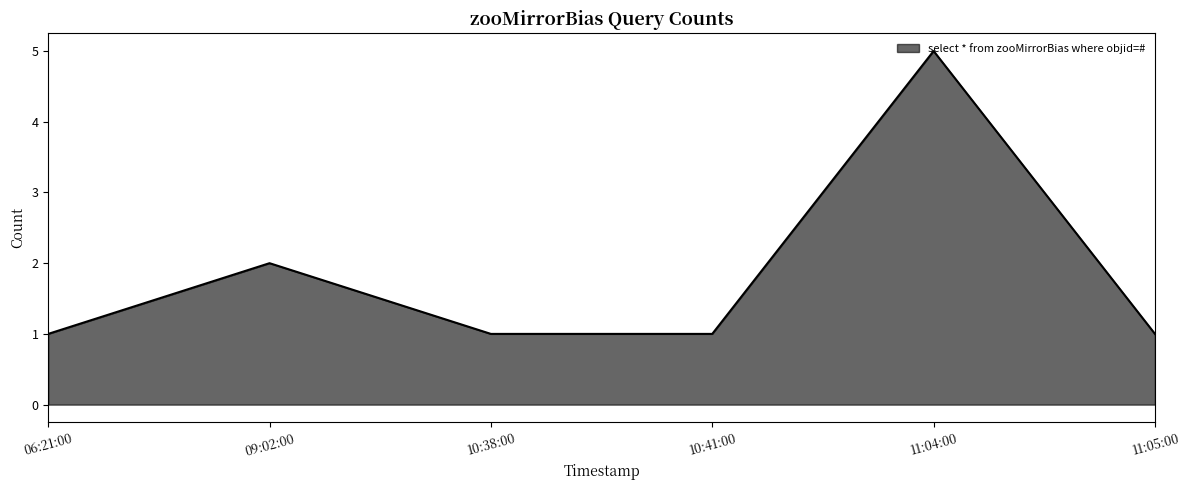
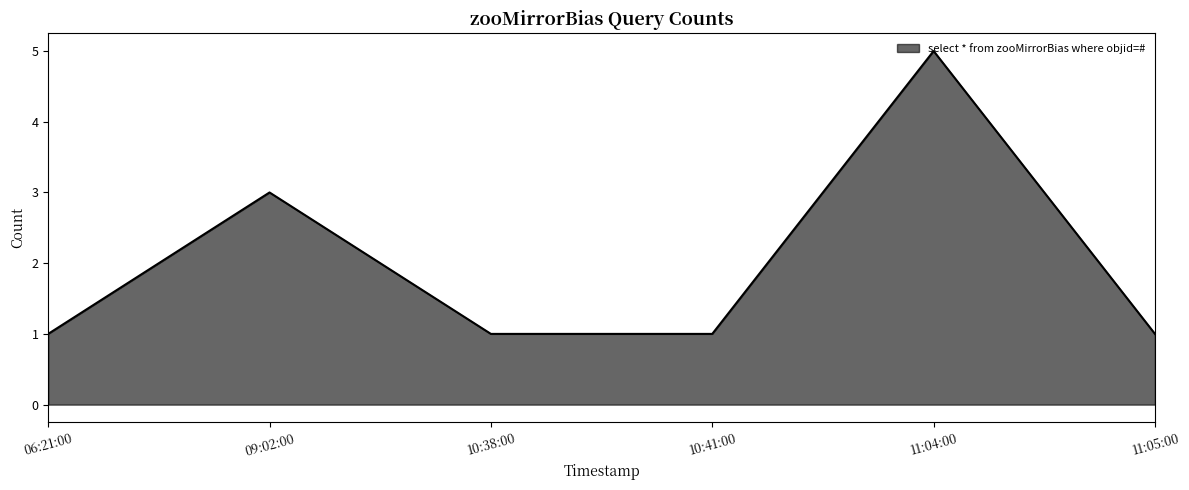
  {
    "06:21:00": 1,
-   "09:02:00": 2,
+   "09:02:00": 3,
    "10:38:00": 1,
    "10:41:00": 1,
    "11:04:00": 5,
    "11:05:00": 1
  }
